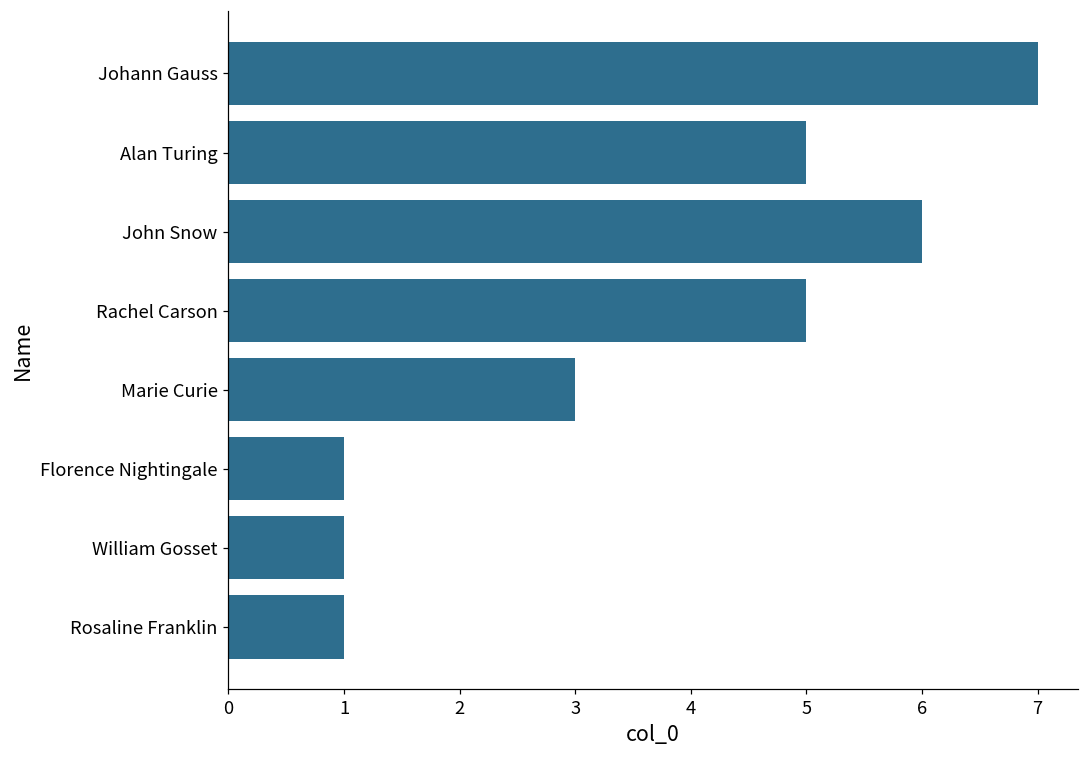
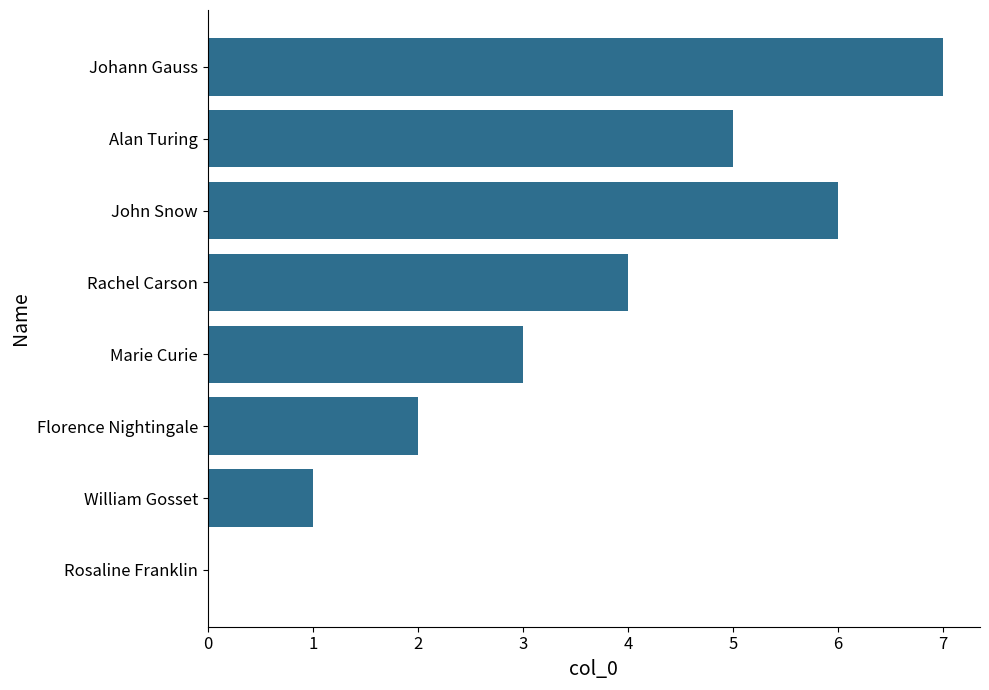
  {
    "Johann Gauss": 7,
    "Alan Turing": 5,
    "John Snow": 6,
-   "Rachel Carson": 5,
+   "Rachel Carson": 4,
    "Marie Curie": 3,
-   "Florence Nightingale": 1,
+   "Florence Nightingale": 2,
    "William Gosset": 1,
-   "Rosaline Franklin": 1
+   "Rosaline Franklin": 0
  }
